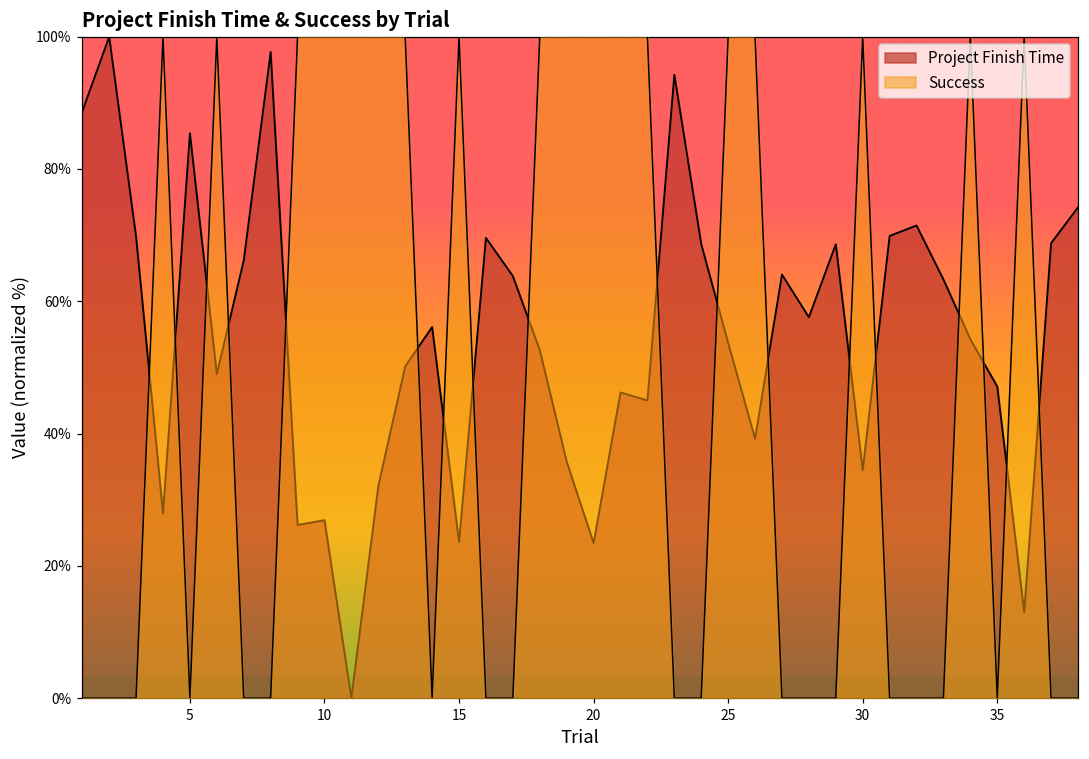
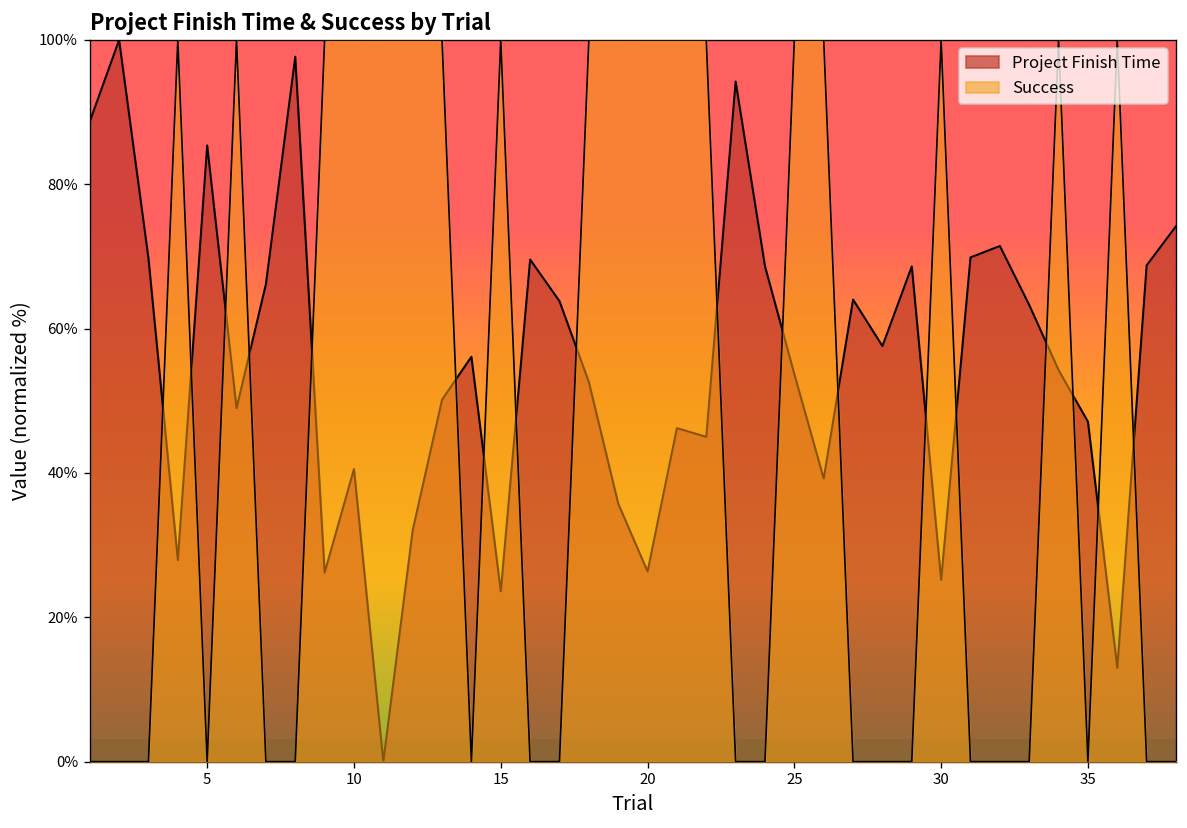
  {
    "Project Finish Time": {
      "5": "85%",
-     "10": "27%",
+     "10": "41%",
      "15": "24%",
-     "20": "23%",
+     "20": "26%",
      "25": "54%",
-     "30": "34%",
+     "30": "25%",
      "35": "47%"
    },
    "Success": {
      "10": "100%",
      "15": "100%",
      "20": "100%",
      "25": "100%",
      "30": "100%"
    }
  }
